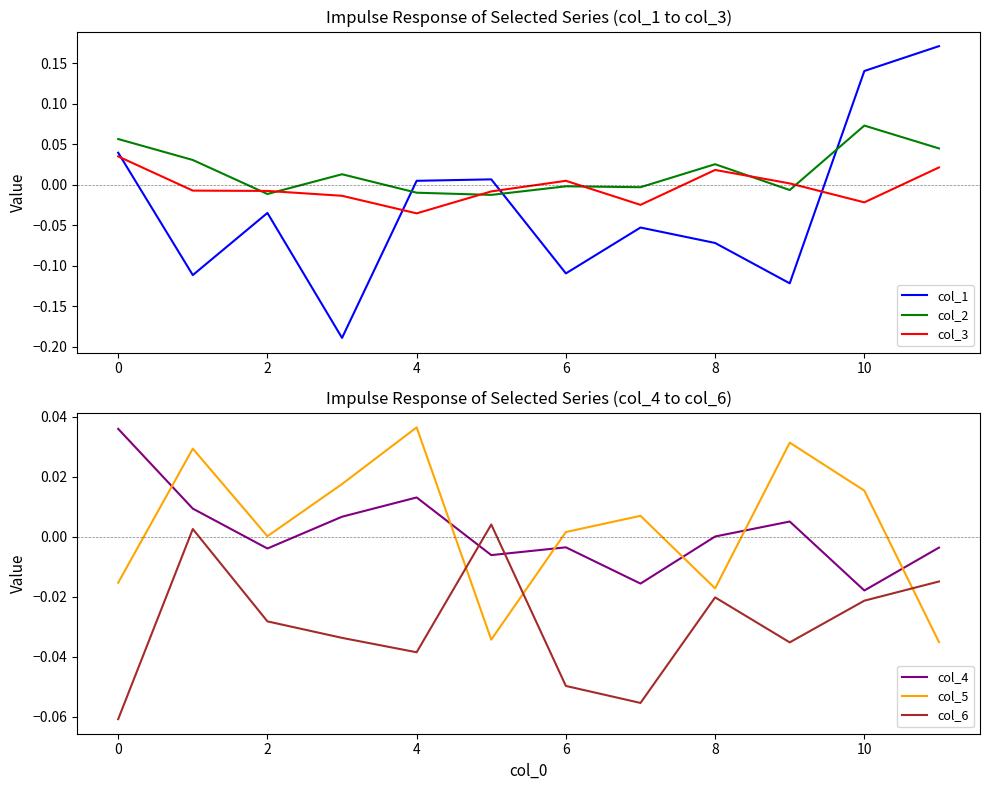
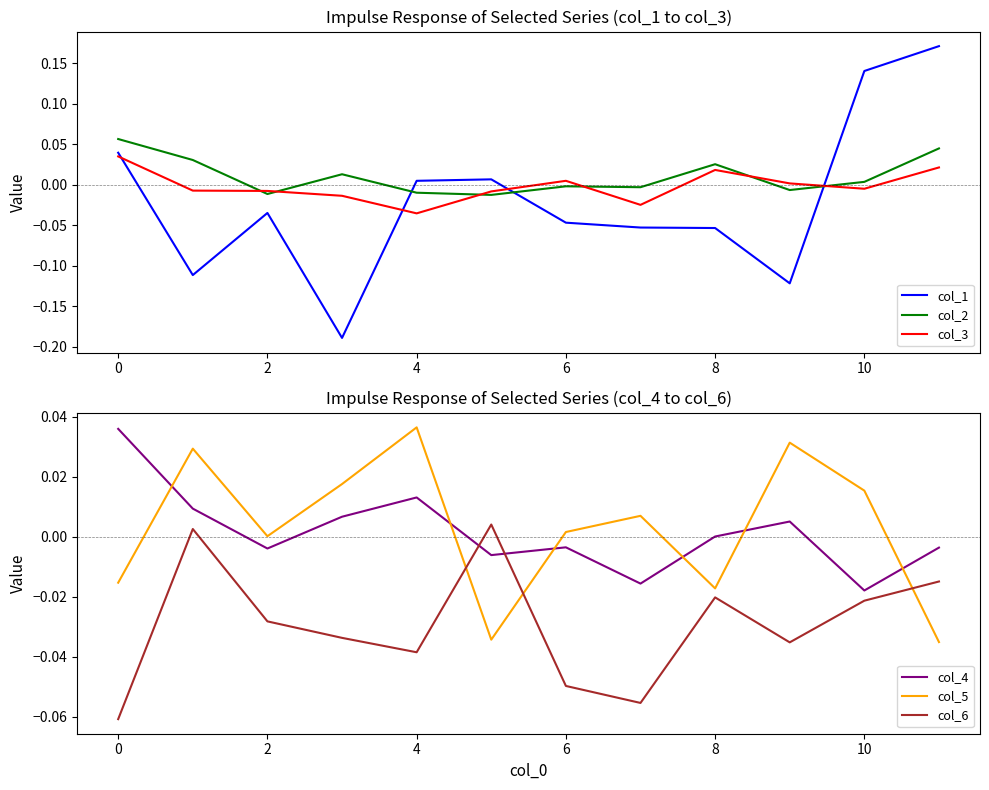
  {
    "Impulse Response of Selected Series (col_1 to col_3)": {
      "col_1": {
        "0": 0.04,
        "2": -0.03,
        "4": 0.00,
-       "6": -0.11,
-       "8": -0.07,
+       "6": -0.05,
+       "8": -0.05,
        "10": 0.14
      },
      "col_2": {
        "0": 0.06,
        "2": -0.01,
        "4": -0.01,
        "6": 0.00,
        "8": 0.03,
-       "10": 0.07
+       "10": 0.00
      },
      "col_3": {
        "0": 0.04,
        "2": -0.01,
        "4": -0.04,
        "6": 0.01,
        "8": 0.02,
-       "10": -0.02
+       "10": 0.00
      }
    },
    "Impulse Response of Selected Series (col_4 to col_6)": {
      "col_4": {
        "0": 0.036,
        "2": -0.004,
        "4": 0.013,
        "6": -0.004,
        "8": 0.000,
        "10": -0.018
      },
      "col_5": {
        "0": -0.015,
        "2": 0.000,
        "4": 0.037,
        "6": 0.002,
        "8": -0.017,
        "10": 0.015
      },
      "col_6": {
        "0": -0.061,
        "2": -0.028,
        "4": -0.038,
        "6": -0.050,
        "8": -0.020,
        "10": -0.021
      }
    }
  }
